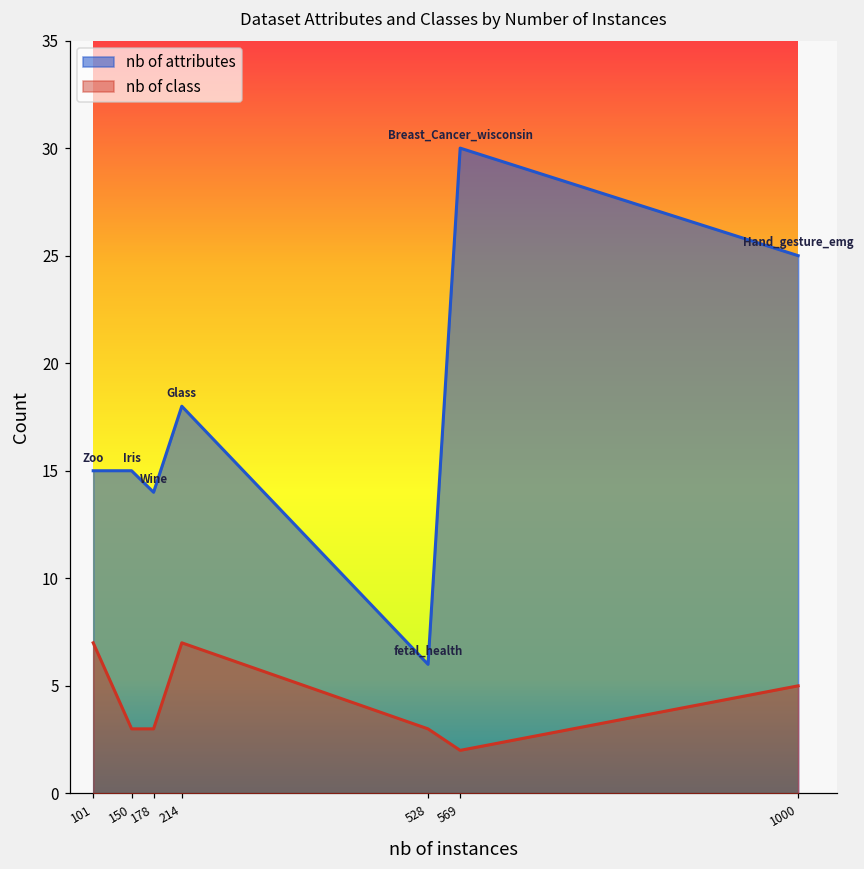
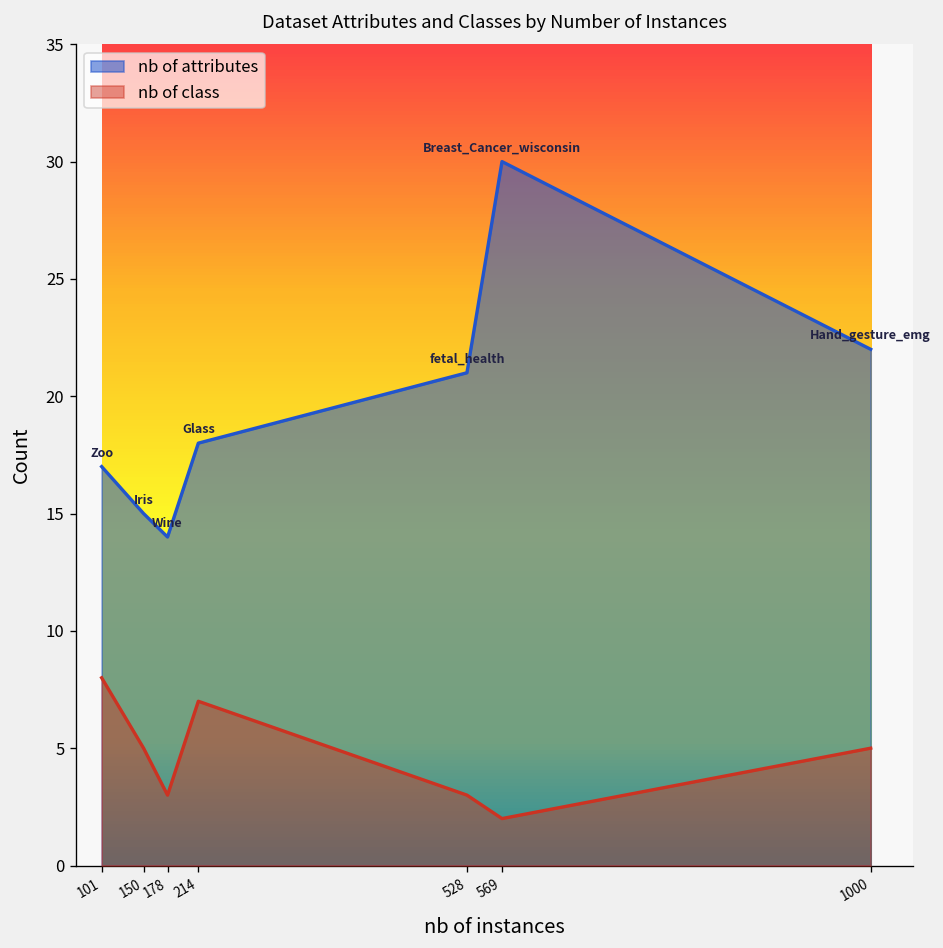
  {
    "nb of attributes": {
-     "101": 15,
+     "101": 17,
      "150": 15,
      "178": 14,
      "214": 18,
-     "528": 6,
+     "528": 21,
      "569": 30,
-     "1000": 25
+     "1000": 22
    },
    "nb of class": {
-     "101": 7,
-     "150": 3,
+     "101": 8,
+     "150": 5,
      "178": 3,
      "214": 7,
      "528": 3,
      "569": 2,
      "1000": 5
    }
  }
